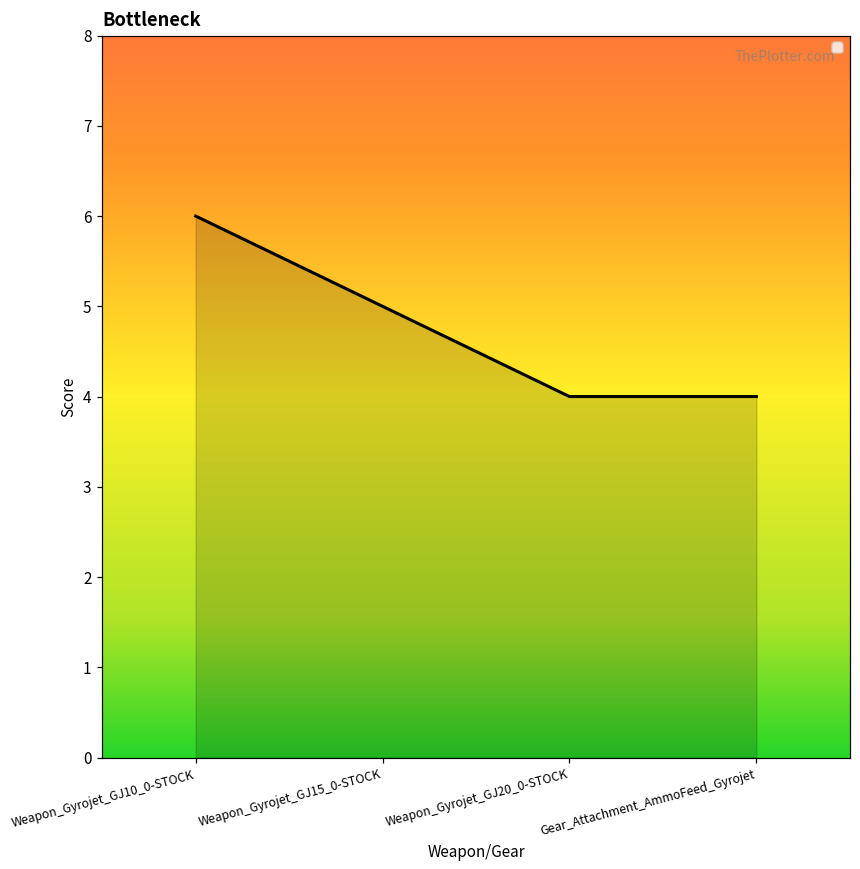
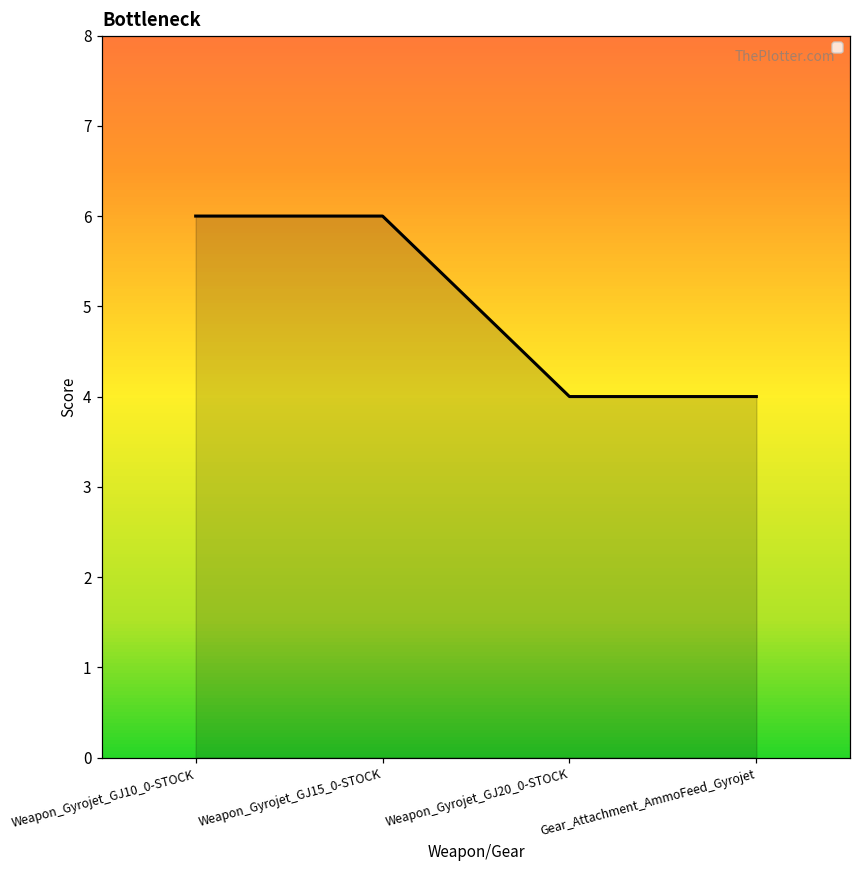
  {
    "Weapon_Gyrojet_GJ10_0-STOCK": 6,
-   "Weapon_Gyrojet_GJ15_0-STOCK": 5,
+   "Weapon_Gyrojet_GJ15_0-STOCK": 6,
    "Weapon_Gyrojet_GJ20_0-STOCK": 4,
    "Gear_Attachment_AmmoFeed_Gyrojet": 4
  }
